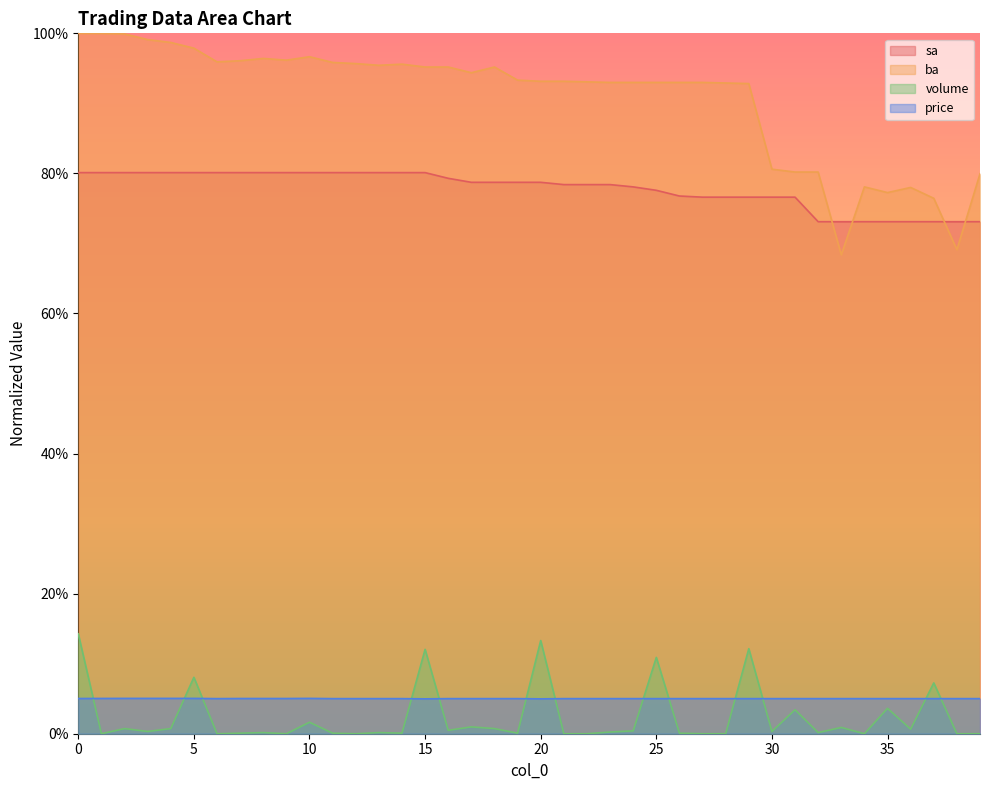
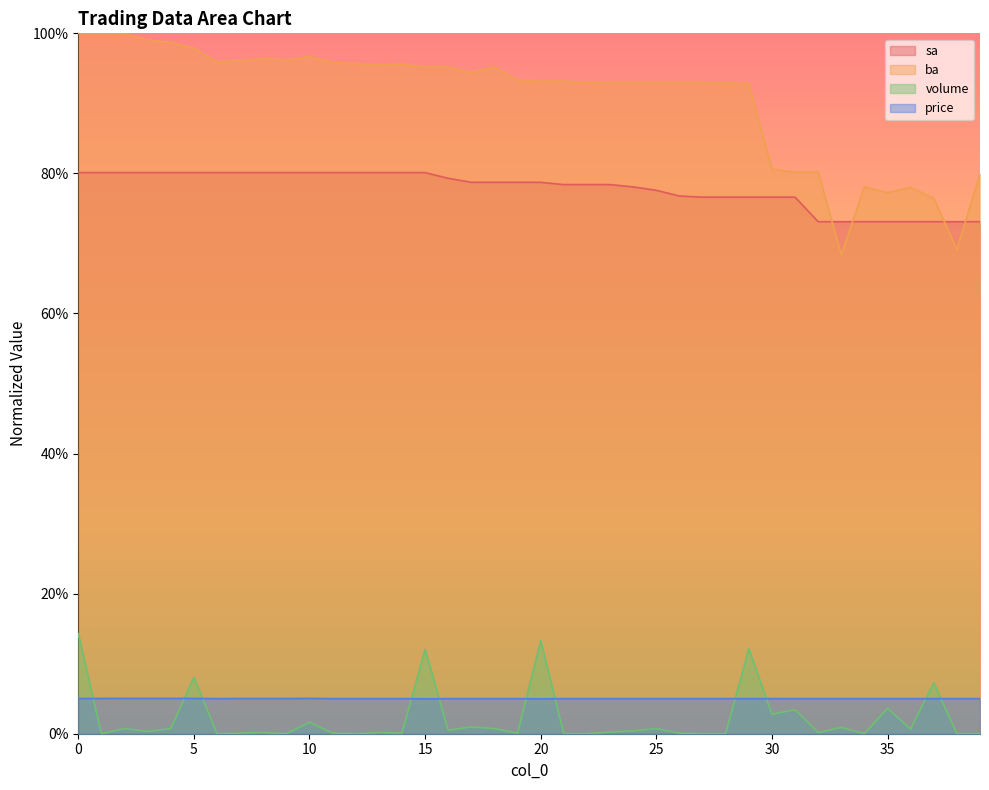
  {
    "volume": {
      "0": "14%",
      "5": "8%",
      "10": "2%",
      "15": "12%",
      "20": "13%",
-     "25": "11%",
-     "30": "0%",
+     "25": "1%",
+     "30": "3%",
      "35": "4%"
    },
    "price": {
      "0": "5%",
      "5": "5%",
      "10": "5%",
      "15": "5%",
      "20": "5%",
      "25": "5%",
      "30": "5%",
      "35": "5%"
    }
  }
